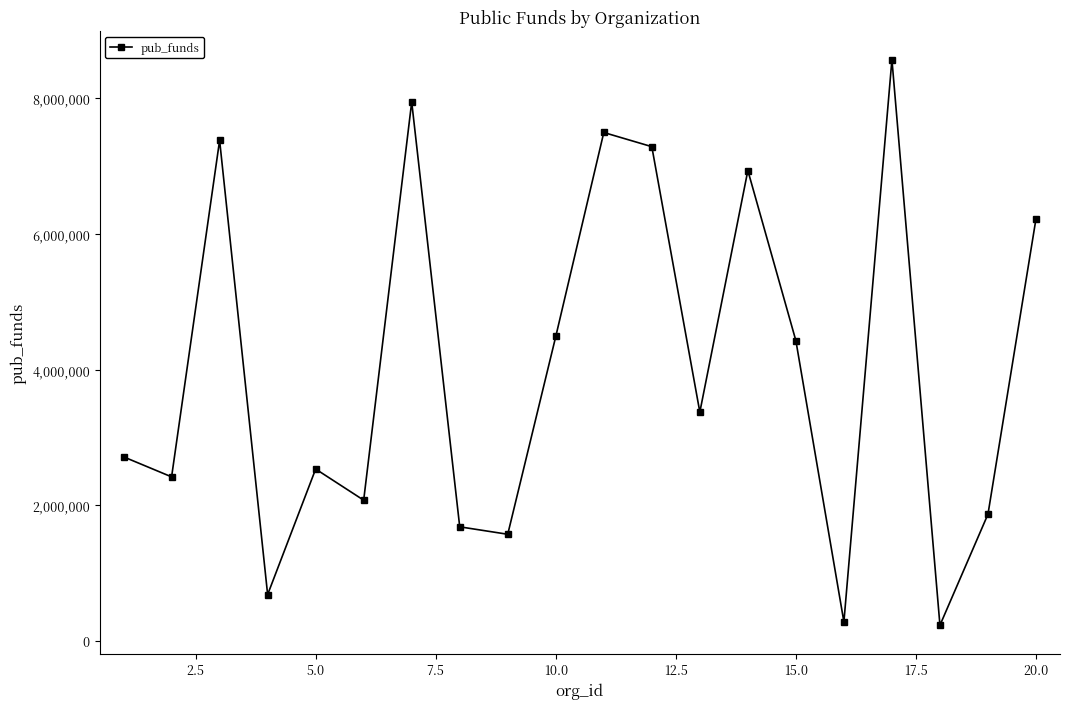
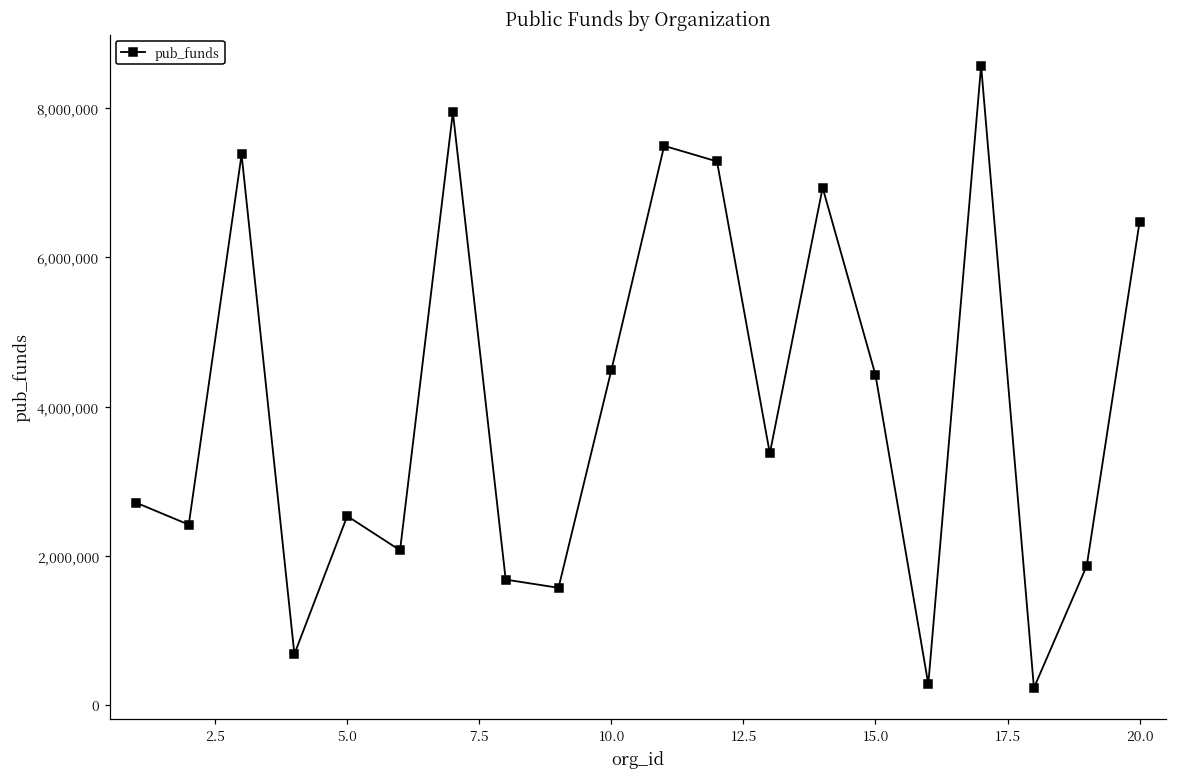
  {
    "5.0": "2,500,000",
    "10.0": "4,500,000",
    "15.0": "4,400,000",
-   "20.0": "6,200,000"
+   "20.0": "6,500,000"
  }
